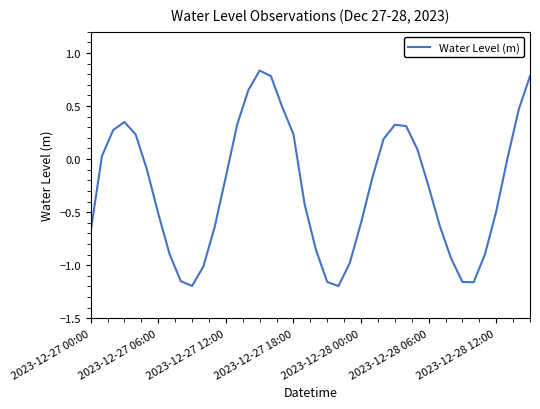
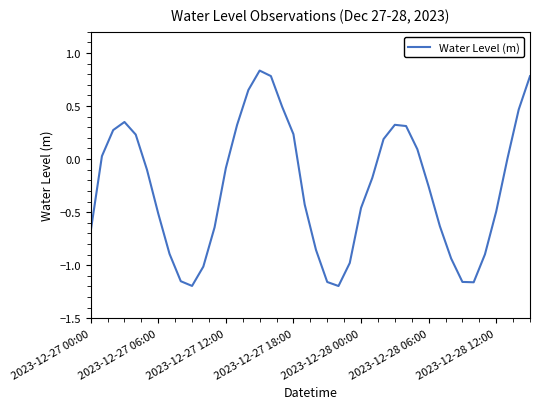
  {
    "2023-12-27 00:00": -0.68,
    "2023-12-27 06:00": -0.51,
-   "2023-12-27 12:00": -0.17,
+   "2023-12-27 12:00": -0.08,
    "2023-12-27 18:00": 0.23,
-   "2023-12-28 00:00": -0.60,
+   "2023-12-28 00:00": -0.46,
    "2023-12-28 06:00": -0.26,
    "2023-12-28 12:00": -0.49
  }
